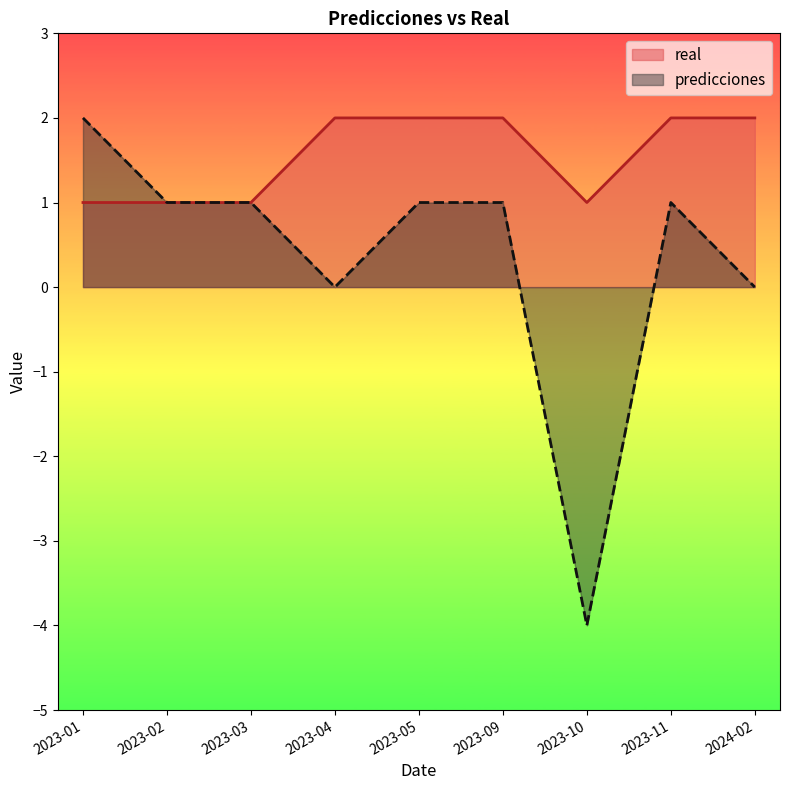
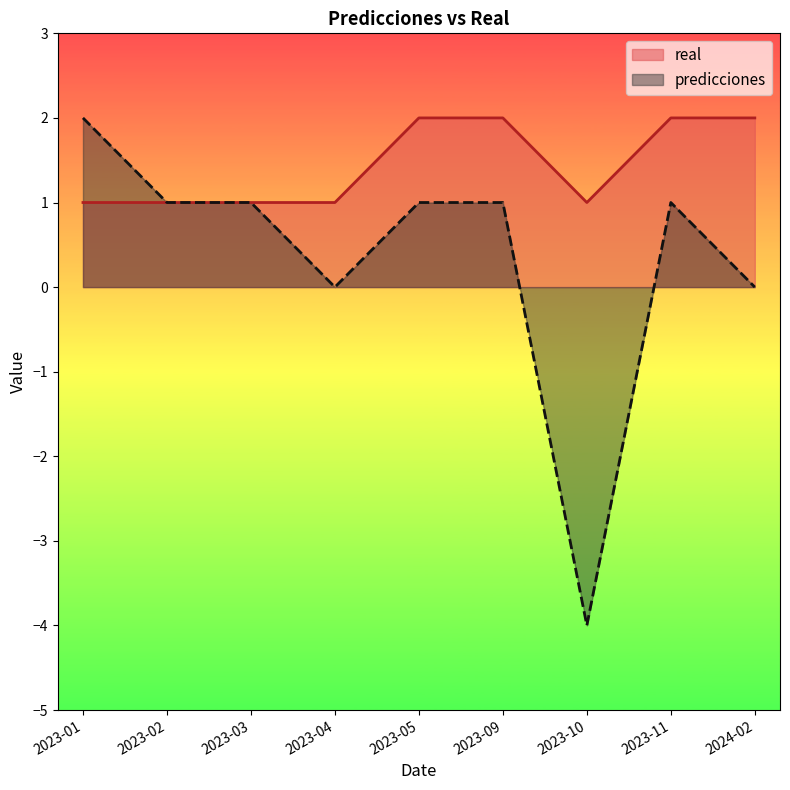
  {
    "real": {
      "2023-01": 1,
-     "2023-04": 2,
+     "2023-04": 1,
      "2023-05": 2,
      "2023-09": 2,
      "2023-10": 1,
      "2023-11": 2,
      "2024-02": 2
    }
  }
